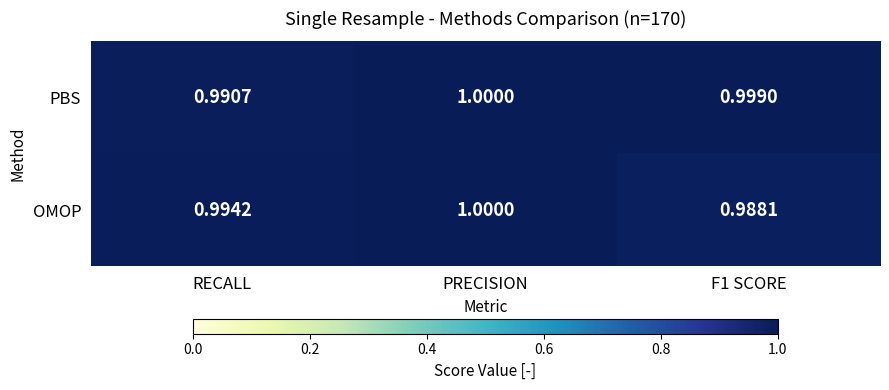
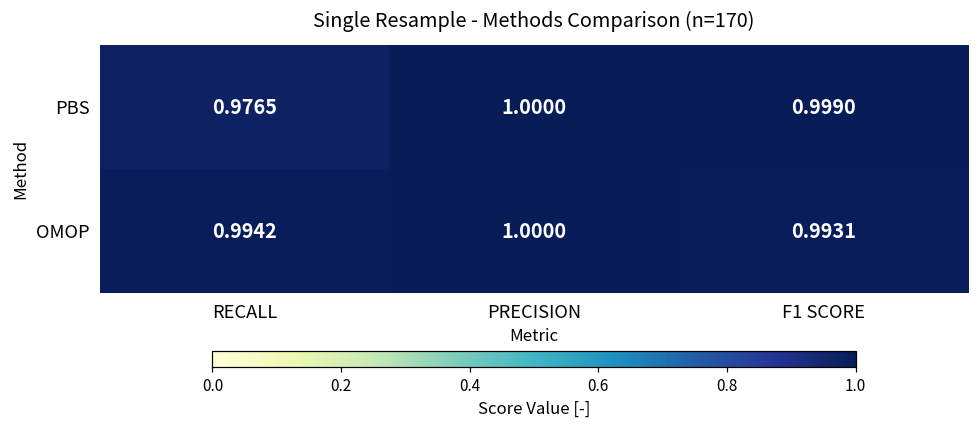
  {
    "PBS": {
-     "RECALL": 0.9907,
+     "RECALL": 0.9765,
      "PRECISION": 1.0000,
      "F1 SCORE": 0.9990
    },
    "OMOP": {
      "RECALL": 0.9942,
      "PRECISION": 1.0000,
-     "F1 SCORE": 0.9881
+     "F1 SCORE": 0.9931
    }
  }
